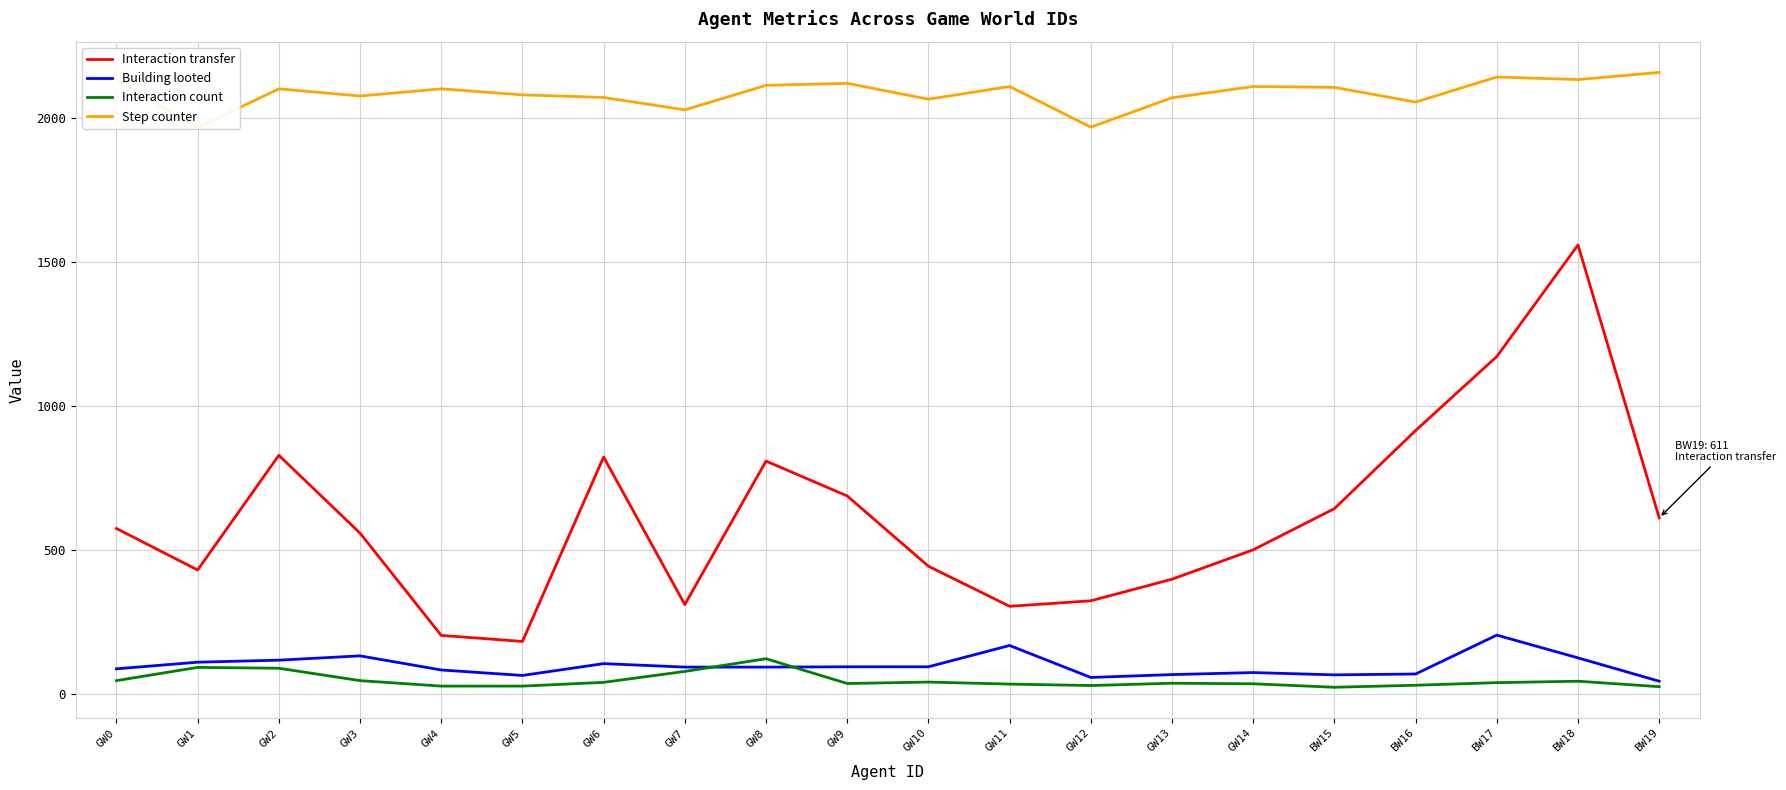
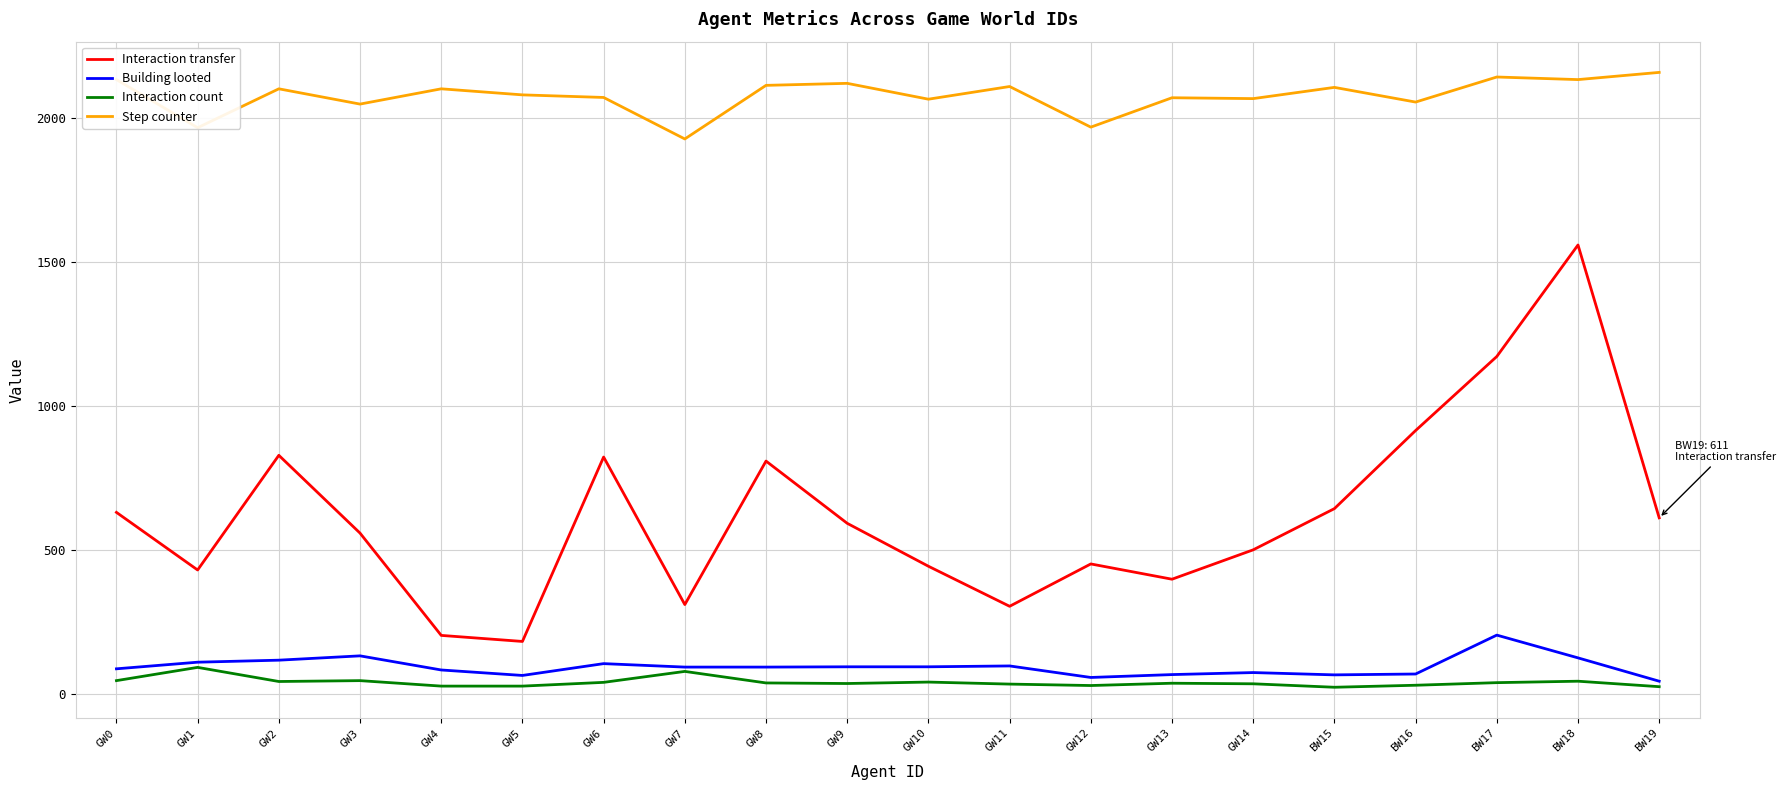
  {
    "Interaction transfer": {
-     "GW0": 570,
+     "GW0": 630,
      "GW1": 430,
      "GW2": 830,
      "GW3": 560,
      "GW4": 200,
      "GW5": 180,
      "GW6": 820,
      "GW7": 310,
      "GW8": 810,
-     "GW9": 690,
+     "GW9": 590,
      "GW10": 440,
      "GW11": 300,
-     "GW12": 320,
+     "GW12": 450,
      "GW13": 400,
      "GW14": 500,
      "BW15": 640,
      "BW16": 910,
      "BW17": 1170,
      "BW18": 1560
    },
    "Building looted": {
      "GW0": 90,
      "GW1": 110,
      "GW2": 120,
      "GW3": 130,
      "GW4": 80,
      "GW5": 60,
      "GW6": 110,
      "GW7": 90,
      "GW8": 90,
      "GW9": 90,
      "GW10": 90,
-     "GW11": 170,
+     "GW11": 100,
      "GW12": 60,
      "GW13": 70,
      "GW14": 70,
      "BW15": 70,
      "BW16": 70,
      "BW17": 200,
      "BW18": 130,
      "BW19": 40
    },
    "Interaction count": {
      "GW0": 50,
      "GW1": 90,
-     "GW2": 90,
+     "GW2": 40,
      "GW3": 50,
      "GW4": 30,
      "GW5": 30,
      "GW6": 40,
      "GW7": 80,
-     "GW8": 120,
+     "GW8": 40,
      "GW9": 40,
      "GW10": 40,
      "GW11": 30,
      "GW12": 30,
      "GW13": 40,
      "GW14": 40,
      "BW15": 20,
      "BW16": 30,
      "BW17": 40,
      "BW18": 40,
      "BW19": 30
    },
    "Step counter": {
      "GW2": 2100,
-     "GW3": 2080,
+     "GW3": 2050,
      "GW4": 2100,
      "GW5": 2080,
      "GW6": 2070,
-     "GW7": 2030,
+     "GW7": 1930,
      "GW8": 2110,
      "GW9": 2120,
      "GW10": 2060,
      "GW11": 2110,
      "GW12": 1970,
      "GW13": 2070,
-     "GW14": 2110,
+     "GW14": 2070,
      "BW15": 2110,
      "BW16": 2050,
      "BW17": 2140,
      "BW18": 2130,
      "BW19": 2160
    }
  }
